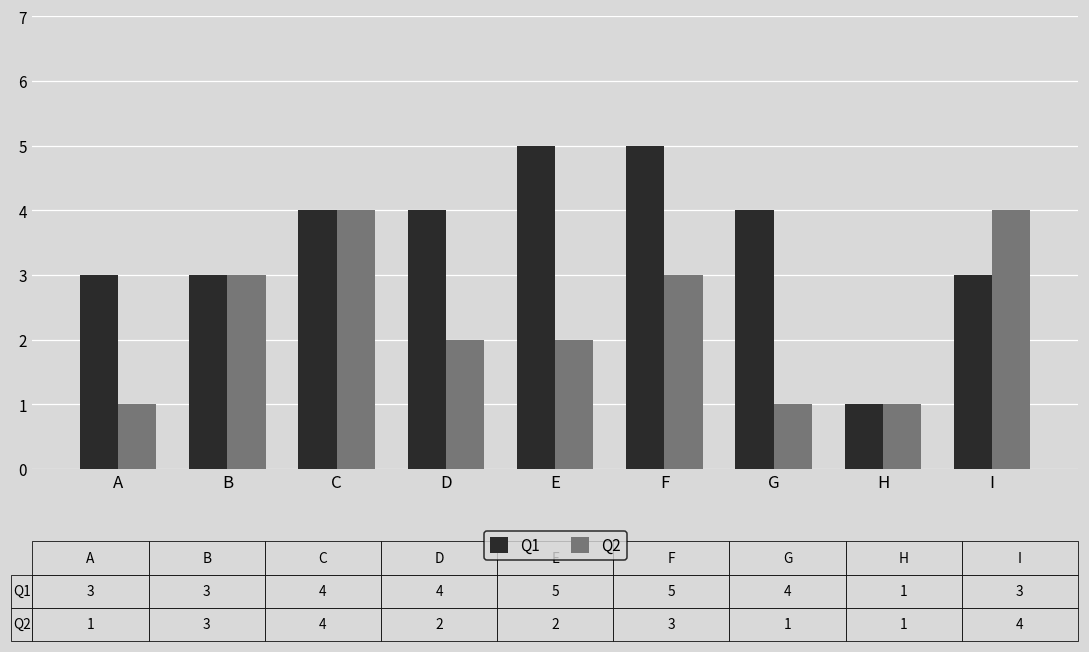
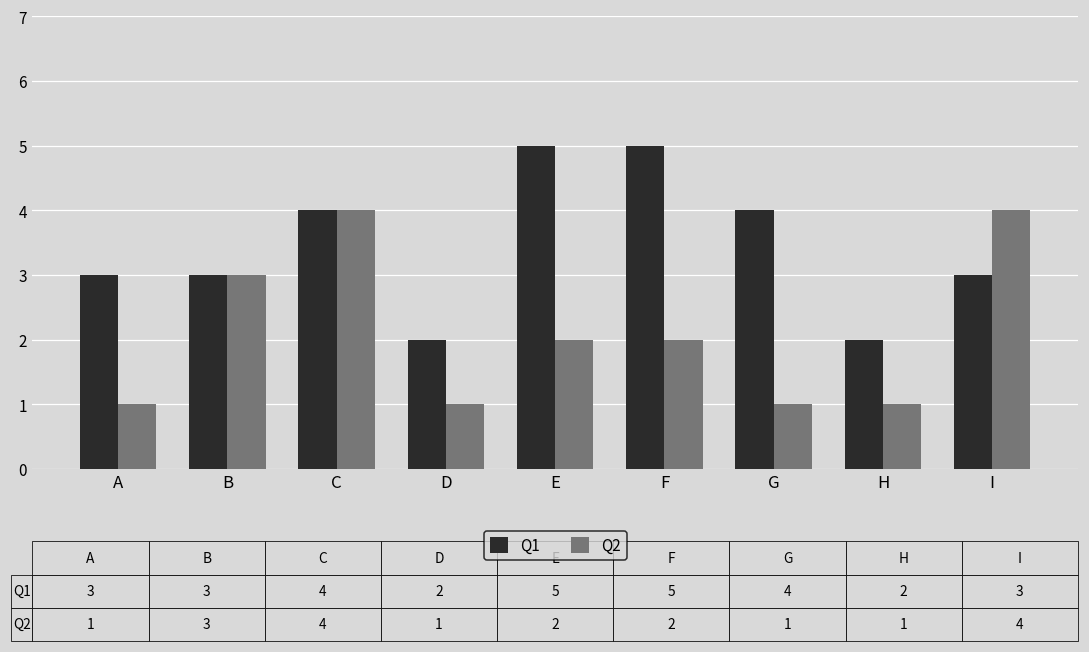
  {
    "Q1": {
-     "D": 4,
-     "H": 1
+     "D": 2,
+     "H": 2
    },
    "Q2": {
-     "D": 2,
-     "F": 3
+     "D": 1,
+     "F": 2
    }
  }
